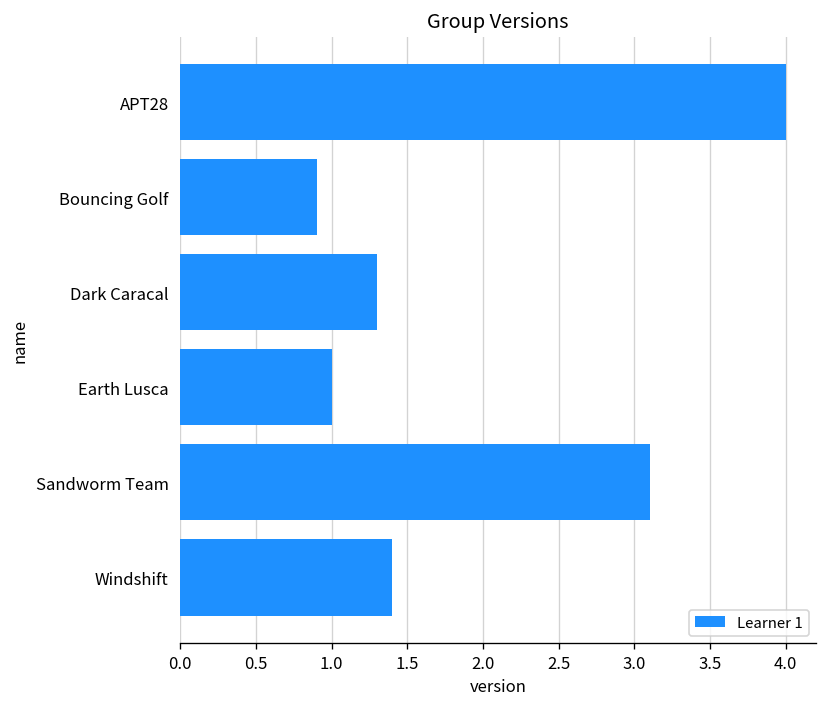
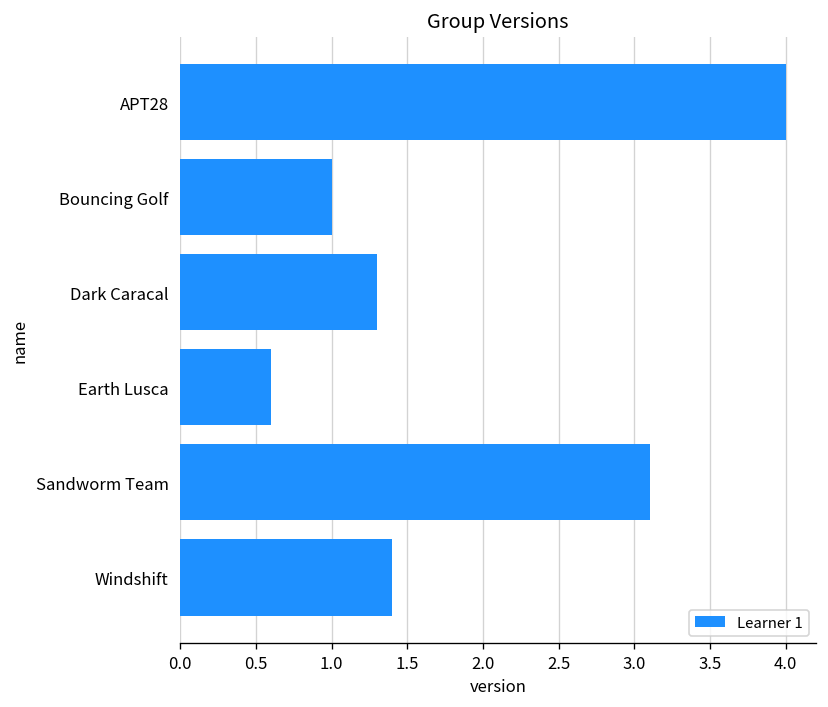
  {
    "APT28": 4.0,
-   "Bouncing Golf": 0.9,
+   "Bouncing Golf": 1.0,
    "Dark Caracal": 1.3,
-   "Earth Lusca": 1.0,
+   "Earth Lusca": 0.6,
    "Sandworm Team": 3.1,
    "Windshift": 1.4
  }
